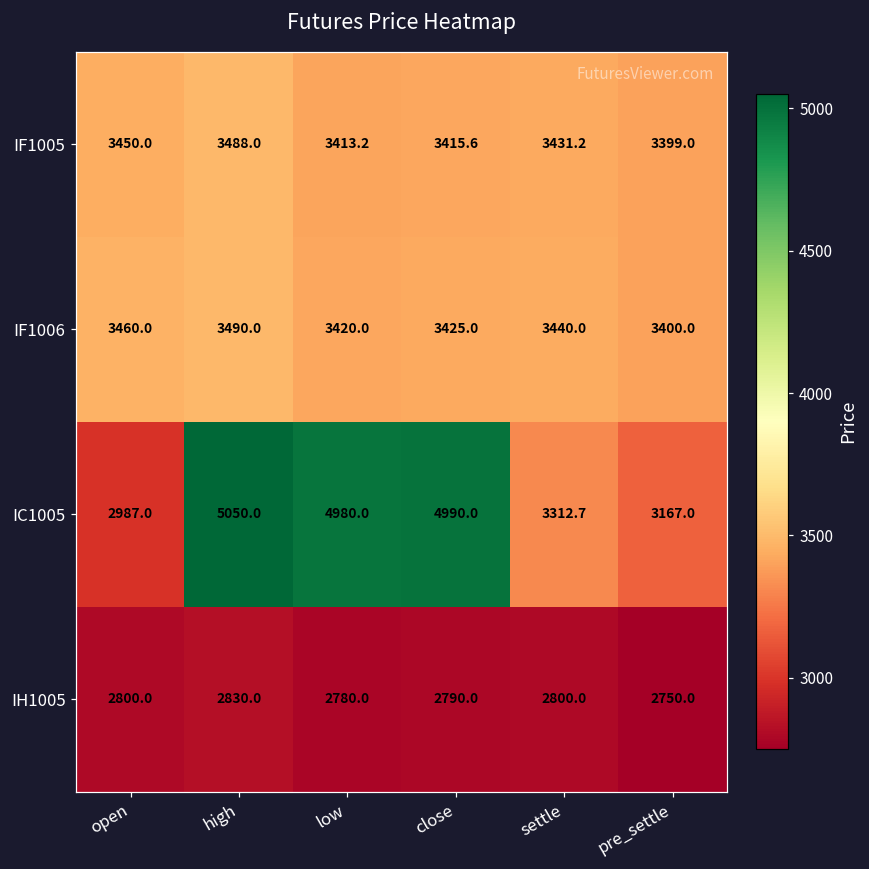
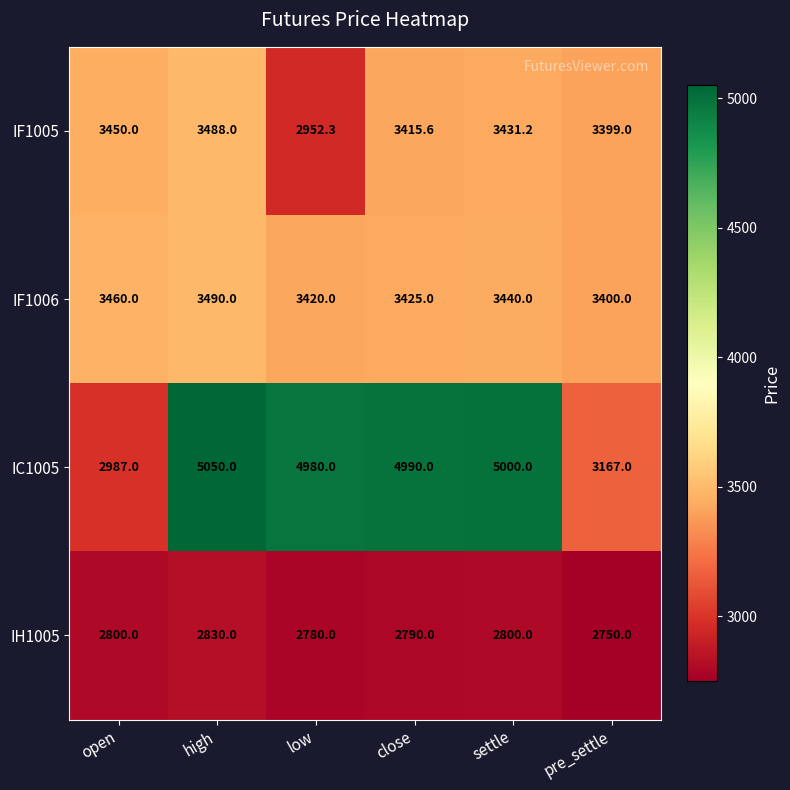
  {
    "IF1005": {
      "open": 3450.0,
      "high": 3488.0,
-     "low": 3413.2,
+     "low": 2952.3,
      "close": 3415.6,
      "settle": 3431.2
    },
    "IF1006": {
      "open": 3460.0,
      "high": 3490.0,
      "low": 3420.0,
      "close": 3425.0,
      "settle": 3440.0,
      "pre_settle": 3400.0
    },
    "IC1005": {
      "open": 2987.0,
      "high": 5050.0,
      "low": 4980.0,
      "close": 4990.0,
-     "settle": 3312.7,
+     "settle": 5000.0,
      "pre_settle": 3167.0
    },
    "IH1005": {
      "open": 2800.0,
      "high": 2830.0,
      "low": 2780.0,
      "close": 2790.0,
      "settle": 2800.0,
      "pre_settle": 2750.0
    }
  }
